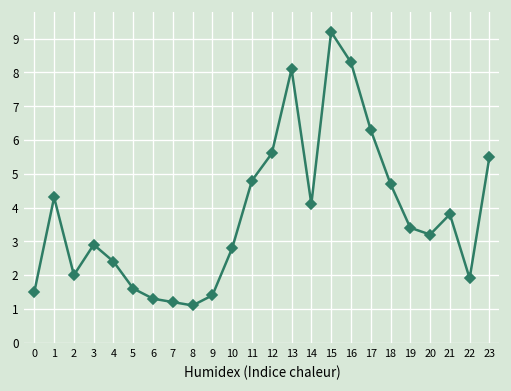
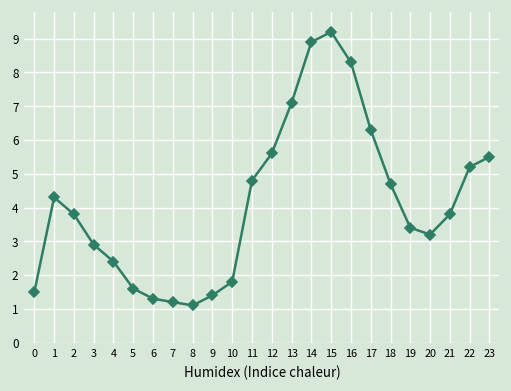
  {
    "0": 1.5,
    "1": 4.3,
-   "2": 2.0,
+   "2": 3.8,
    "3": 2.9,
    "4": 2.4,
    "5": 1.6,
    "6": 1.3,
    "7": 1.2,
    "8": 1.1,
    "9": 1.4,
-   "10": 2.8,
+   "10": 1.8,
    "11": 4.8,
    "12": 5.6,
-   "13": 8.1,
-   "14": 4.1,
+   "13": 7.1,
+   "14": 8.9,
    "15": 9.2,
    "16": 8.3,
    "17": 6.3,
    "18": 4.7,
    "19": 3.4,
    "20": 3.2,
    "21": 3.8,
-   "22": 1.9,
+   "22": 5.2,
    "23": 5.5
  }
